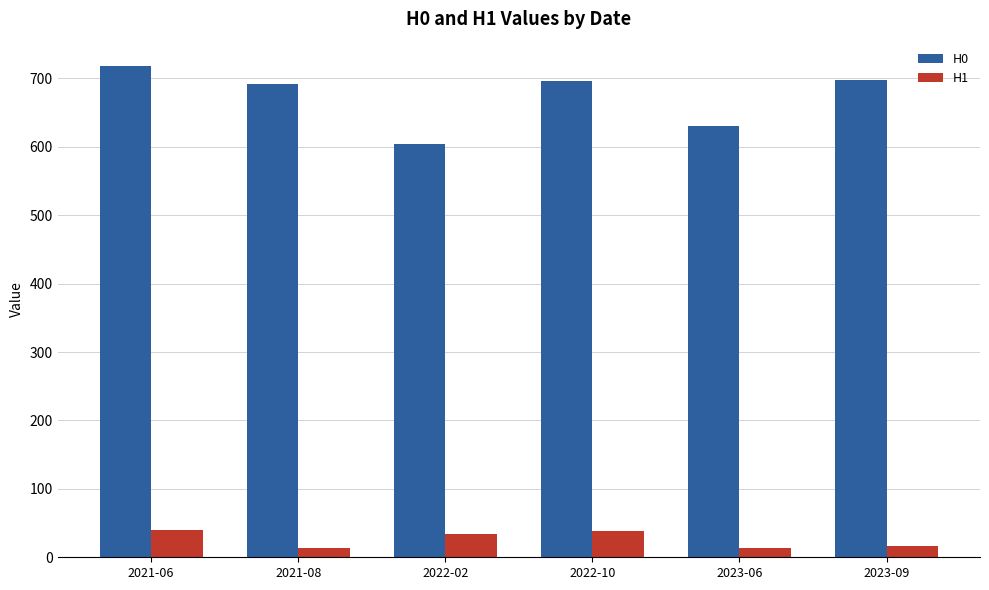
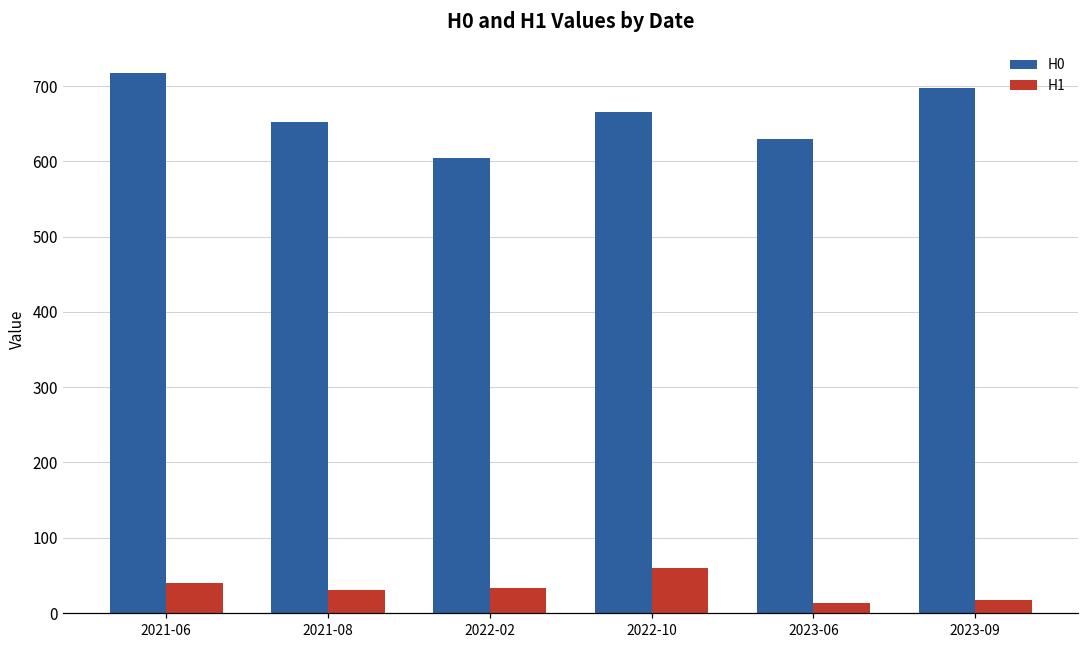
  {
    "H0": {
      "2021-06": 720,
-     "2021-08": 690,
+     "2021-08": 650,
      "2022-02": 600,
-     "2022-10": 700,
+     "2022-10": 670,
      "2023-06": 630,
      "2023-09": 700
    },
    "H1": {
      "2021-06": 40,
-     "2021-08": 10,
+     "2021-08": 30,
      "2022-02": 30,
-     "2022-10": 40,
+     "2022-10": 60,
      "2023-06": 10,
      "2023-09": 20
    }
  }
